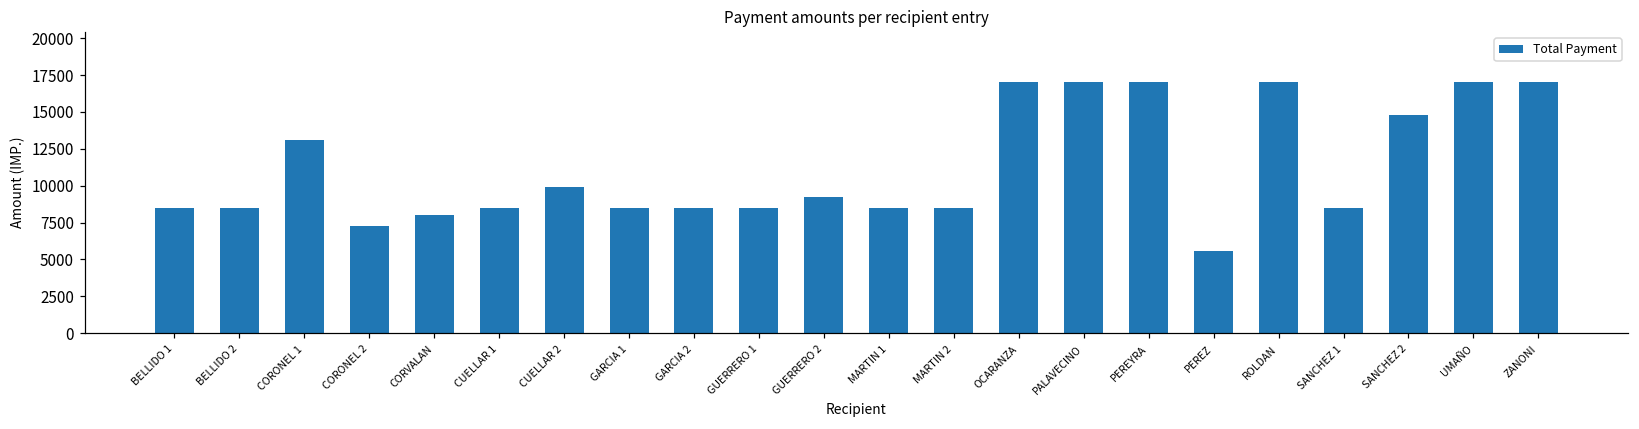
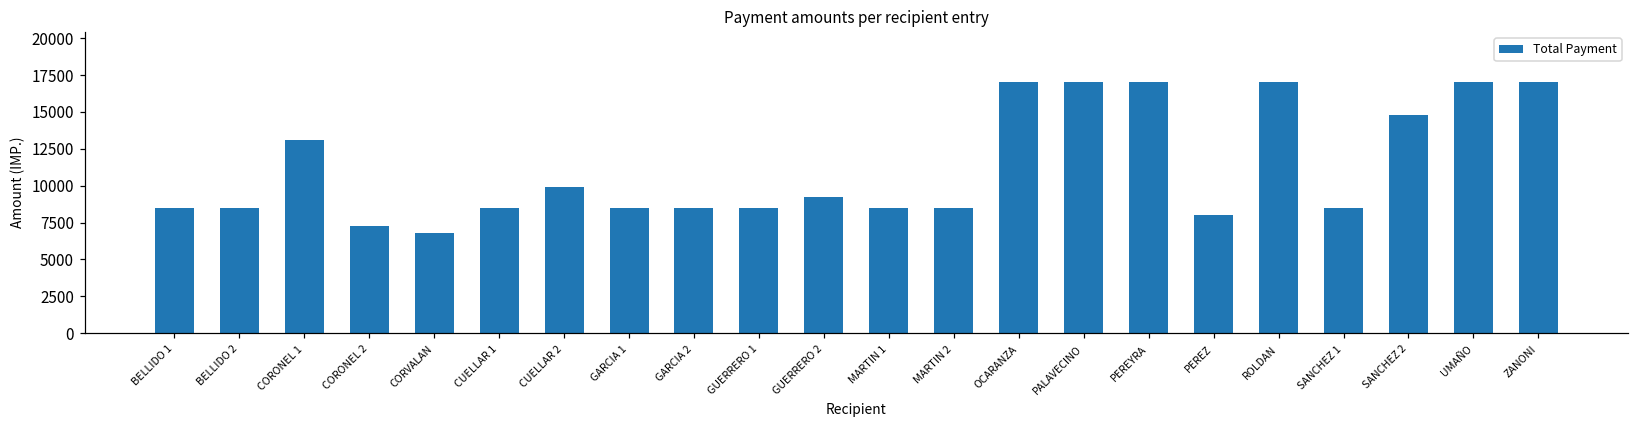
  {
    "BELLIDO 1": 8500,
    "BELLIDO 2": 8500,
    "CORONEL 1": 13100,
    "CORONEL 2": 7200,
-   "CORVALAN": 8000,
+   "CORVALAN": 6800,
    "CUELLAR 1": 8500,
    "CUELLAR 2": 9900,
    "GARCIA 1": 8500,
    "GARCIA 2": 8500,
    "GUERRERO 1": 8500,
    "GUERRERO 2": 9200,
    "MARTIN 1": 8500,
    "MARTIN 2": 8500,
    "OCARANZA": 17000,
    "PALAVECINO": 17000,
    "PEREYRA": 17000,
-   "PEREZ": 5600,
+   "PEREZ": 8000,
    "ROLDAN": 17000,
    "SANCHEZ 1": 8500,
    "SANCHEZ 2": 14800,
    "UMAÑO": 17000,
    "ZANONI": 17000
  }
